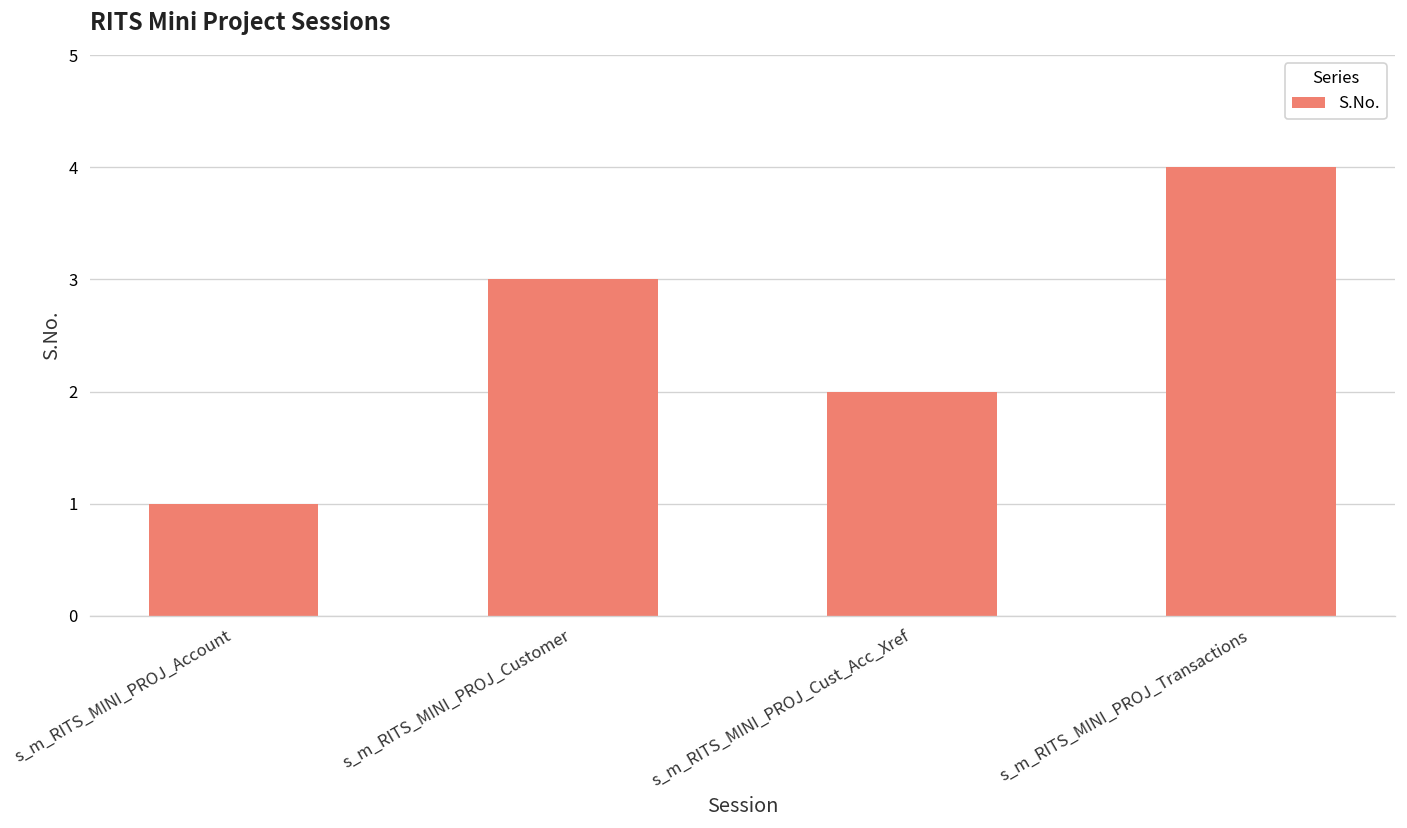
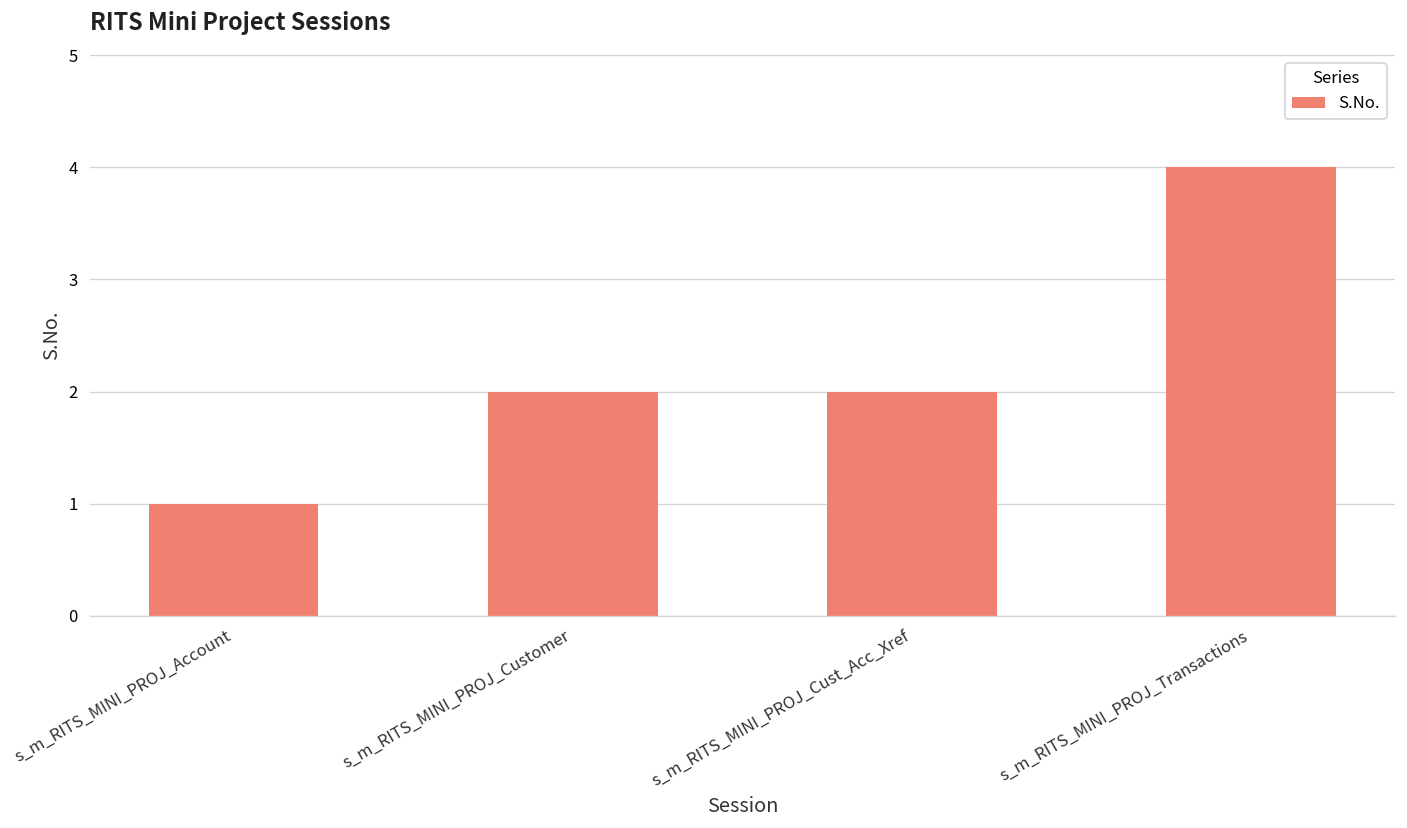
  {
    "s_m_RITS_MINI_PROJ_Account": 1,
-   "s_m_RITS_MINI_PROJ_Customer": 3,
+   "s_m_RITS_MINI_PROJ_Customer": 2,
    "s_m_RITS_MINI_PROJ_Cust_Acc_Xref": 2,
    "s_m_RITS_MINI_PROJ_Transactions": 4
  }
